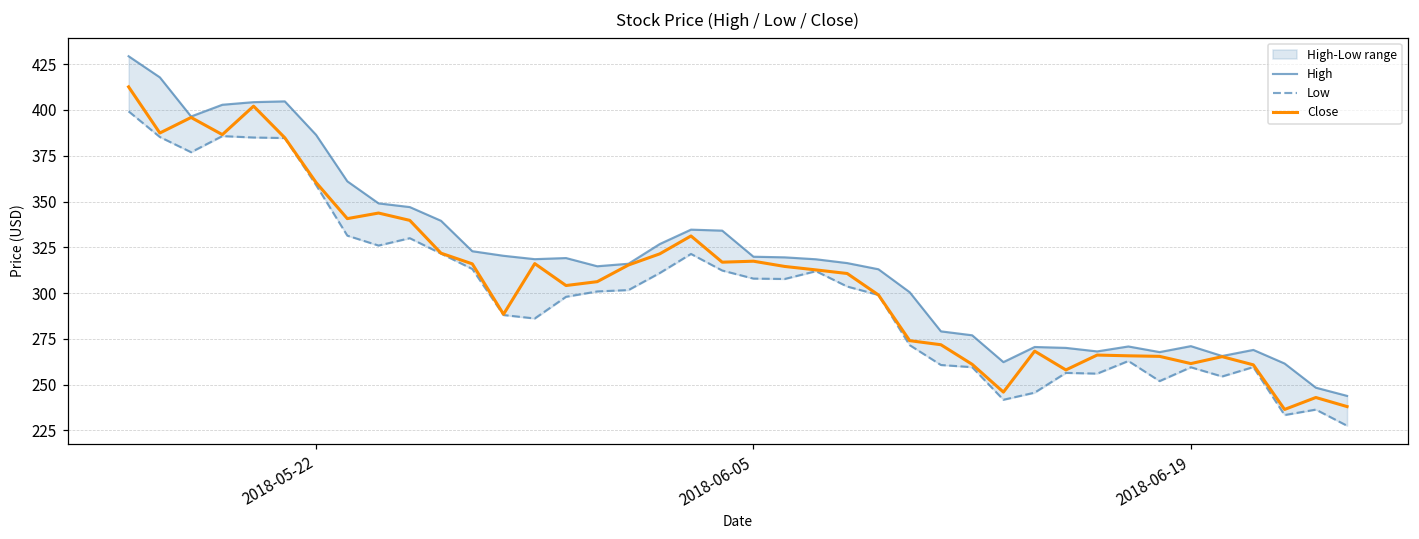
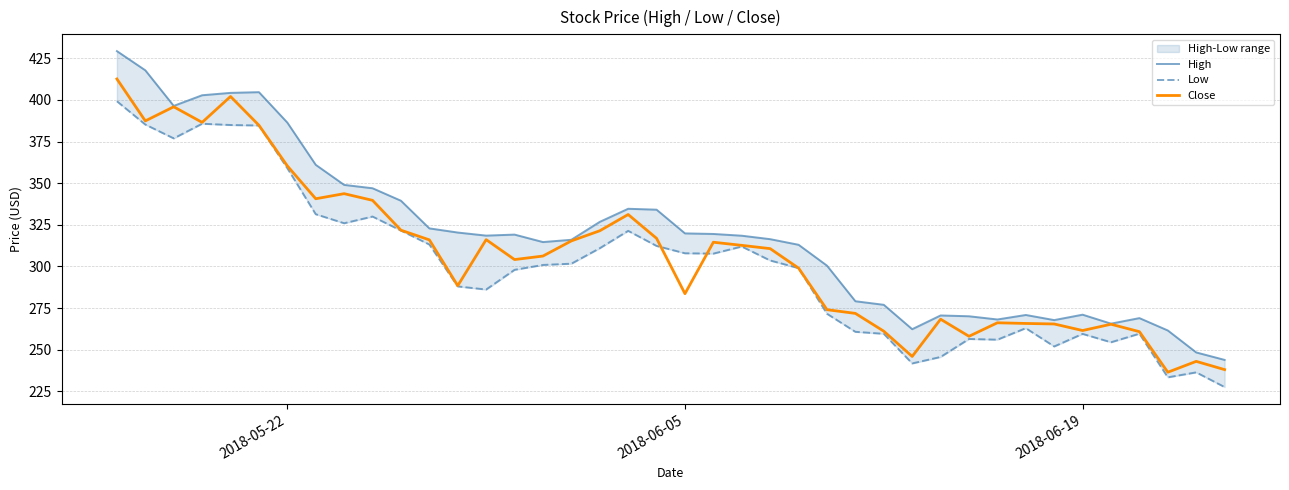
  {
    "Close": {
-     "2018-06-05": 317,
+     "2018-06-05": 284,
      "2018-06-19": 262
    }
  }
